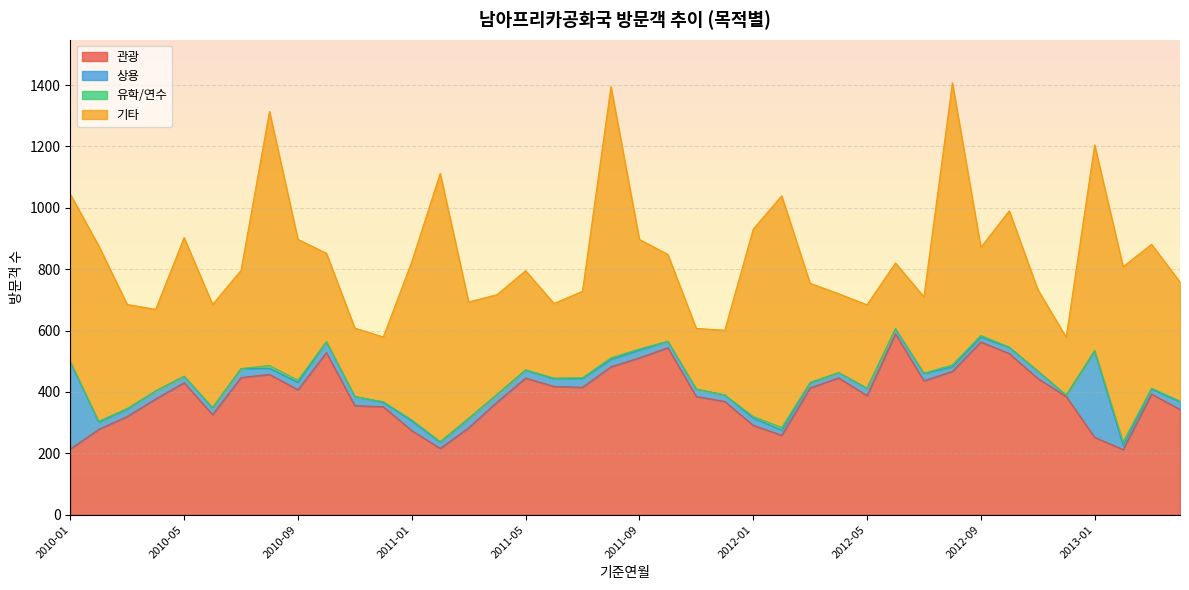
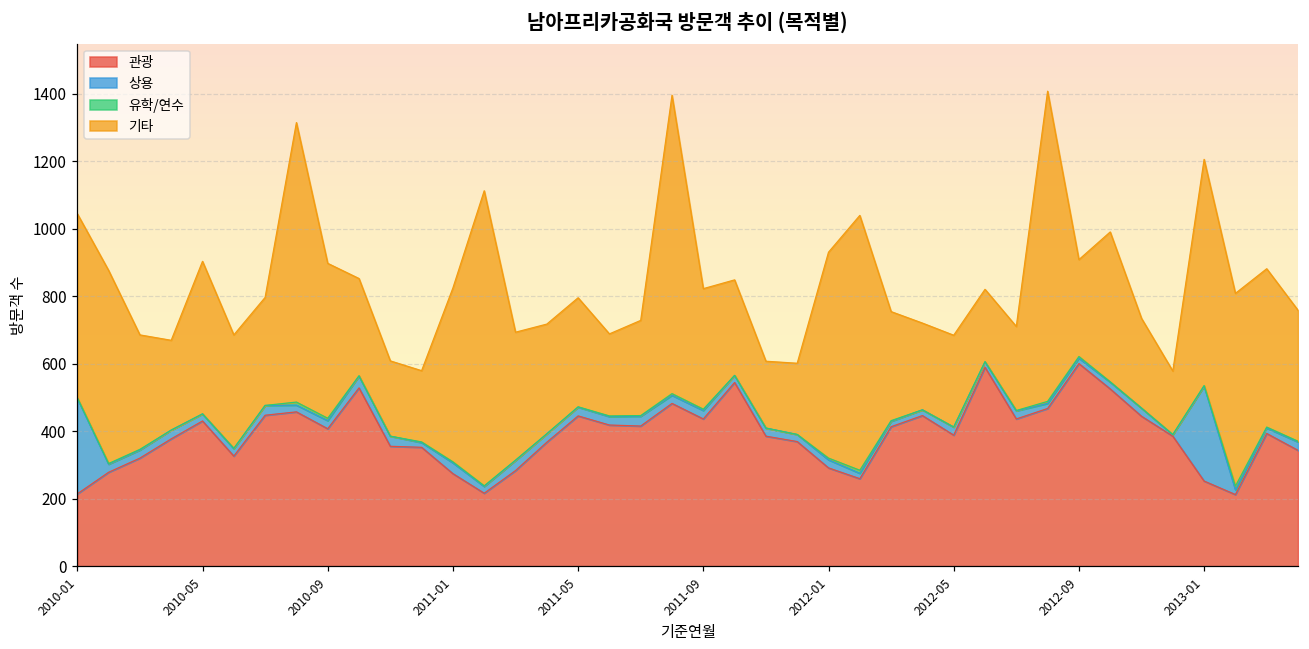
  {
    "관광": {
      "2010-01": 210,
      "2010-05": 430,
      "2010-09": 410,
      "2011-01": 270,
      "2011-05": 450,
-     "2011-09": 510,
+     "2011-09": 440,
      "2012-01": 290,
      "2012-05": 390,
-     "2012-09": 560,
+     "2012-09": 600,
      "2013-01": 250
    },
    "기타": {
      "2010-01": 550,
      "2010-05": 450,
      "2010-09": 460,
      "2011-01": 520,
      "2011-05": 320,
      "2011-09": 360,
      "2012-01": 610,
      "2012-05": 270,
      "2012-09": 290,
      "2013-01": 670
    }
  }
